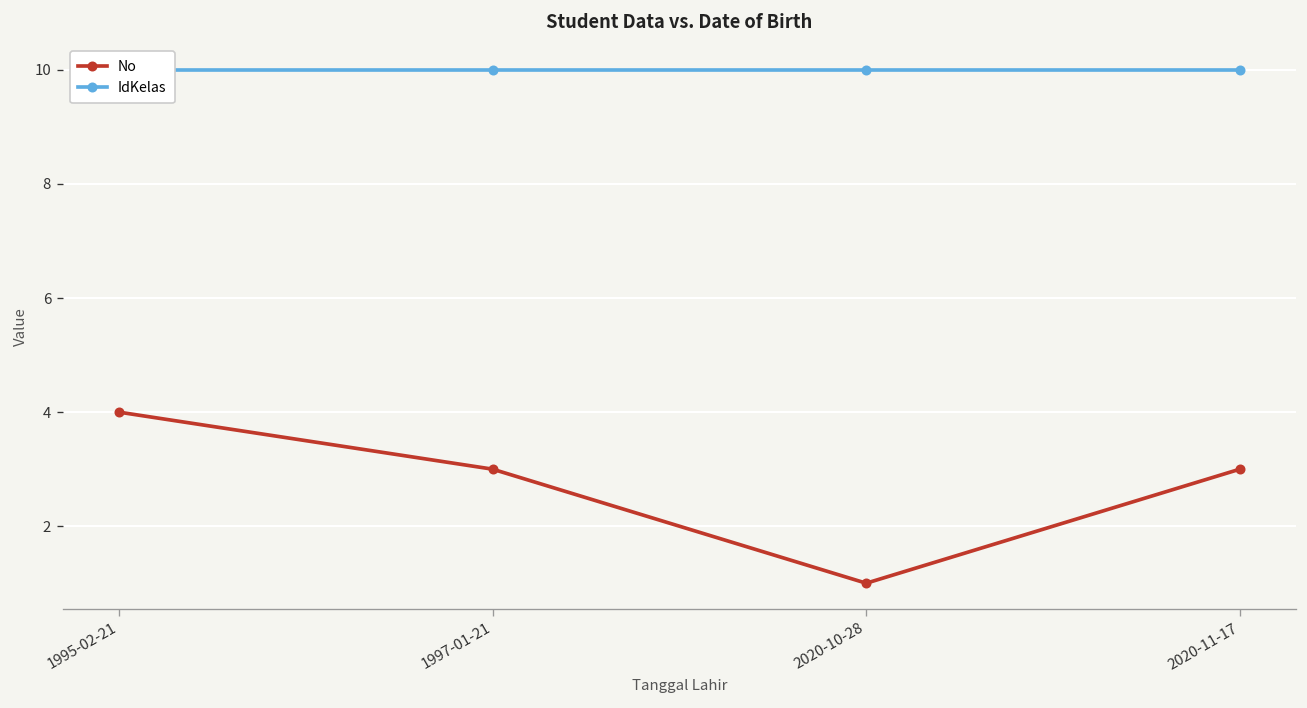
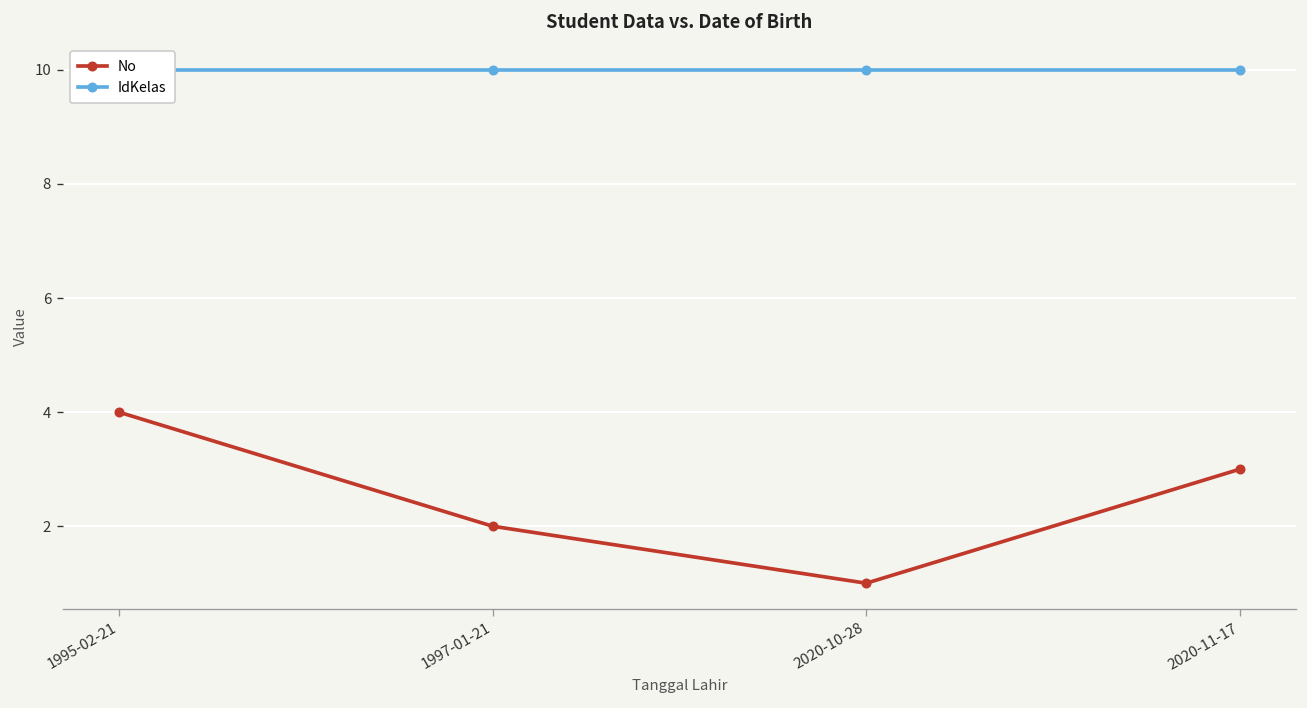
  {
    "No": {
      "1995-02-21": 4,
-     "1997-01-21": 3,
+     "1997-01-21": 2,
      "2020-10-28": 1,
      "2020-11-17": 3
    },
    "IdKelas": {
      "1997-01-21": 10,
      "2020-10-28": 10,
      "2020-11-17": 10
    }
  }
